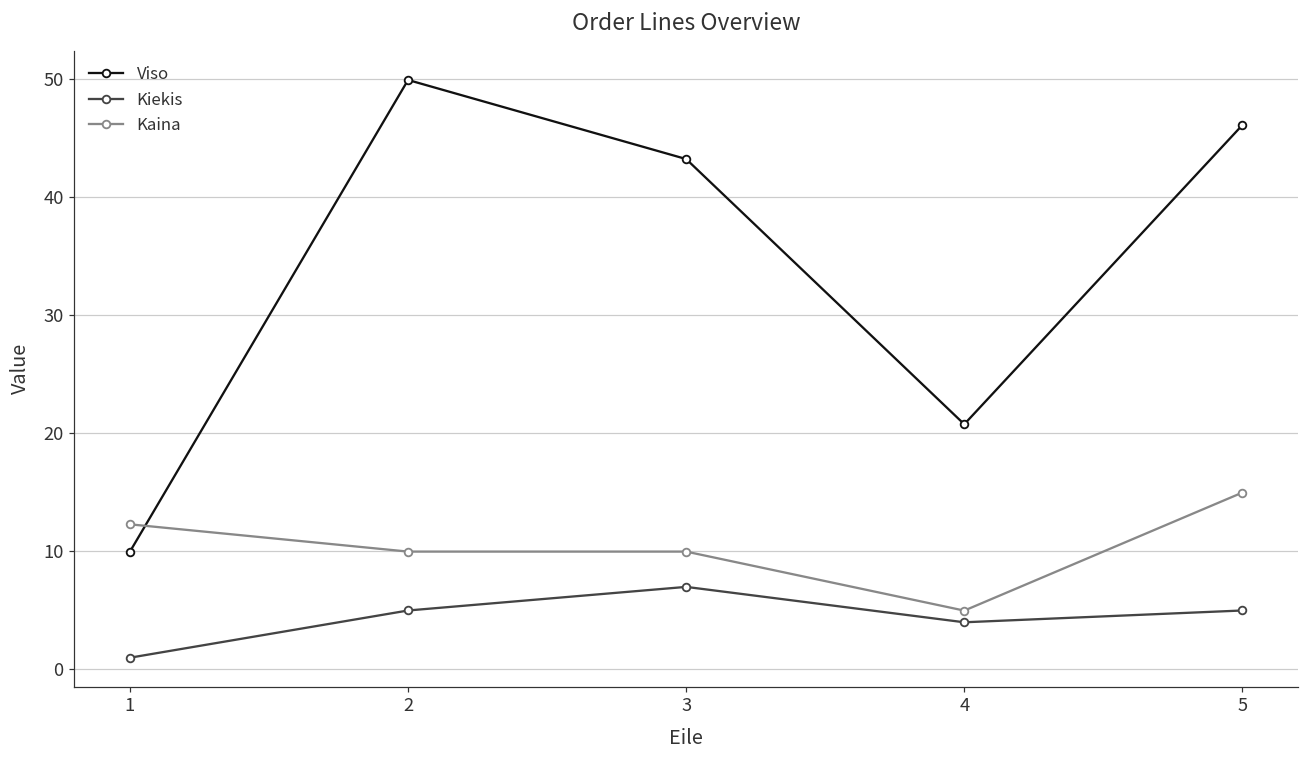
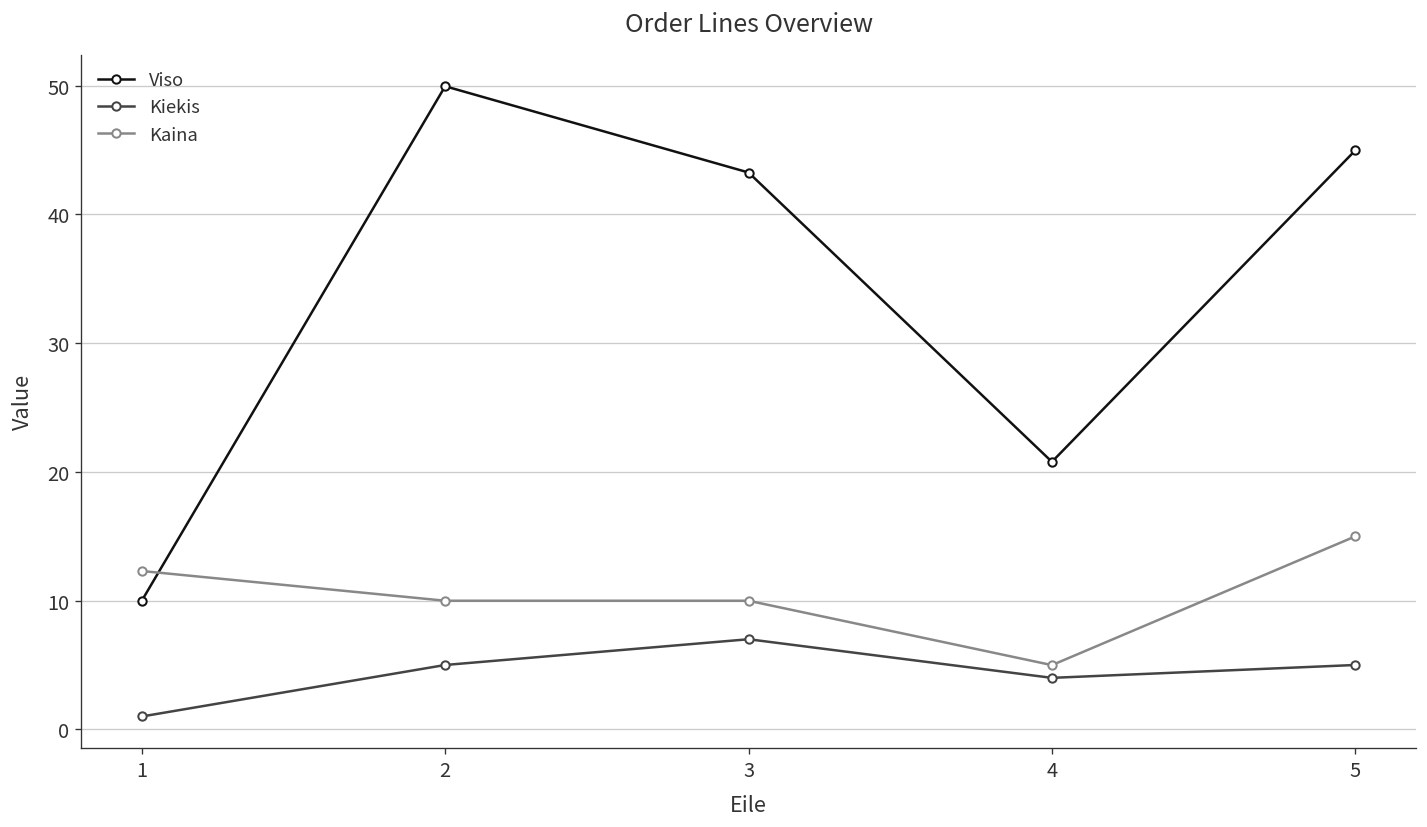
  {
    "Viso": {
      "1": 10.0,
      "2": 50.0,
      "3": 43.3,
      "4": 20.8,
-     "5": 46.1
+     "5": 45.0
    },
    "Kiekis": {
      "1": 1.0,
      "2": 5.0,
      "3": 7.0,
      "4": 4.0,
      "5": 5.0
    },
    "Kaina": {
      "1": 12.3,
      "2": 10.0,
      "3": 10.0,
      "4": 5.0,
      "5": 15.0
    }
  }
